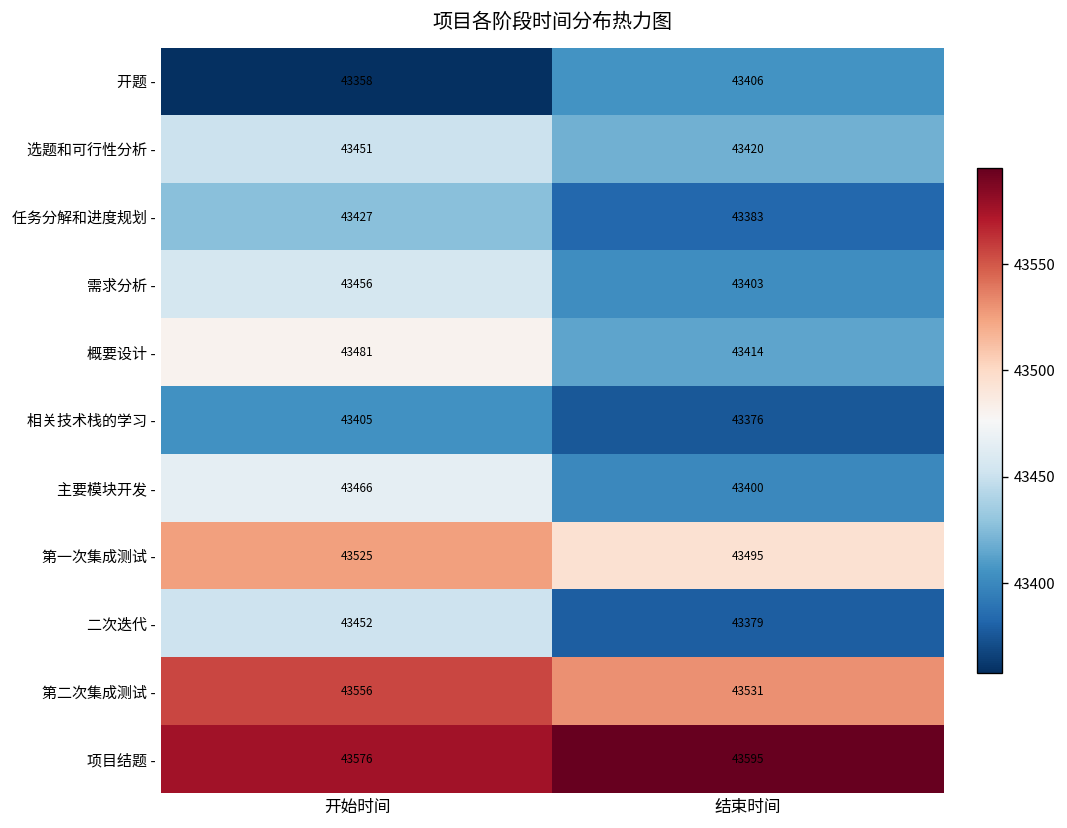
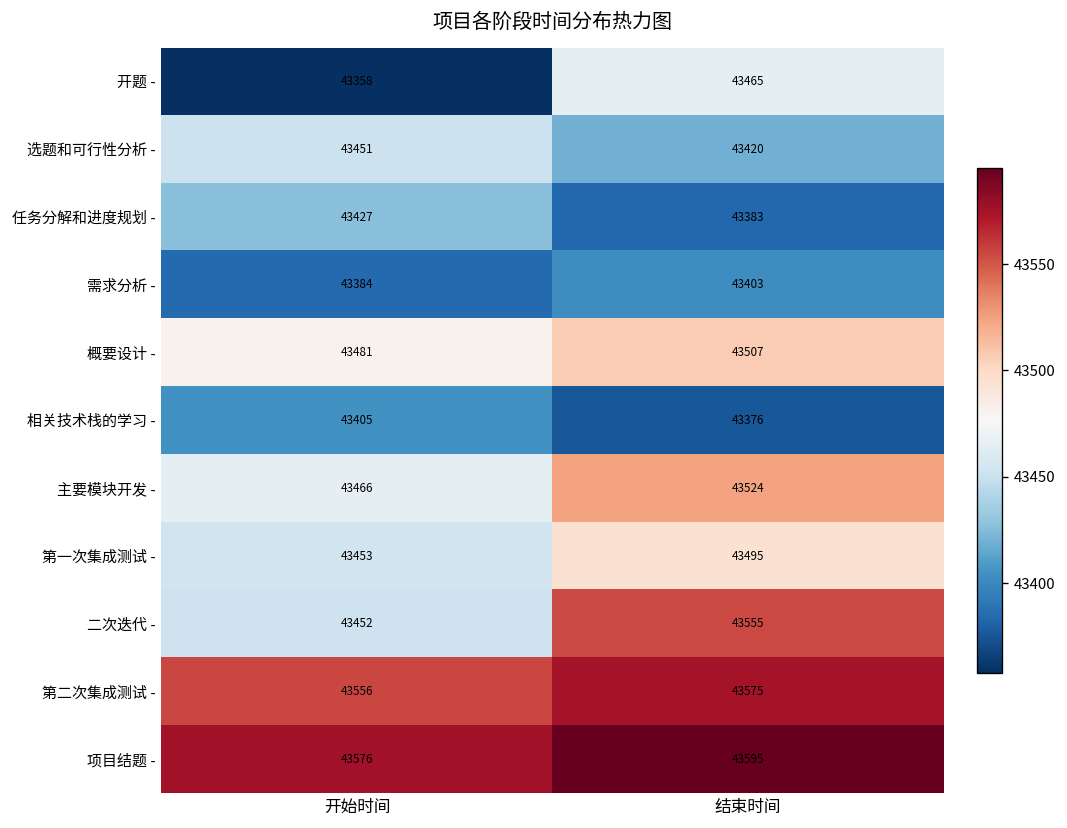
  {
    "开题 -": {
      "开始时间": 43358,
-     "结束时间": 43406
+     "结束时间": 43465
    },
    "选题和可行性分析 -": {
      "开始时间": 43451,
      "结束时间": 43420
    },
    "任务分解和进度规划 -": {
      "开始时间": 43427,
      "结束时间": 43383
    },
    "需求分析 -": {
-     "开始时间": 43456,
+     "开始时间": 43384,
      "结束时间": 43403
    },
    "概要设计 -": {
      "开始时间": 43481,
-     "结束时间": 43414
+     "结束时间": 43507
    },
    "相关技术栈的学习 -": {
      "开始时间": 43405,
      "结束时间": 43376
    },
    "主要模块开发 -": {
      "开始时间": 43466,
-     "结束时间": 43400
+     "结束时间": 43524
    },
    "第一次集成测试 -": {
-     "开始时间": 43525,
+     "开始时间": 43453,
      "结束时间": 43495
    },
    "二次迭代 -": {
      "开始时间": 43452,
-     "结束时间": 43379
+     "结束时间": 43555
    },
    "第二次集成测试 -": {
      "开始时间": 43556,
-     "结束时间": 43531
+     "结束时间": 43575
    },
    "项目结题 -": {
      "开始时间": 43576,
      "结束时间": 43595
    }
  }
